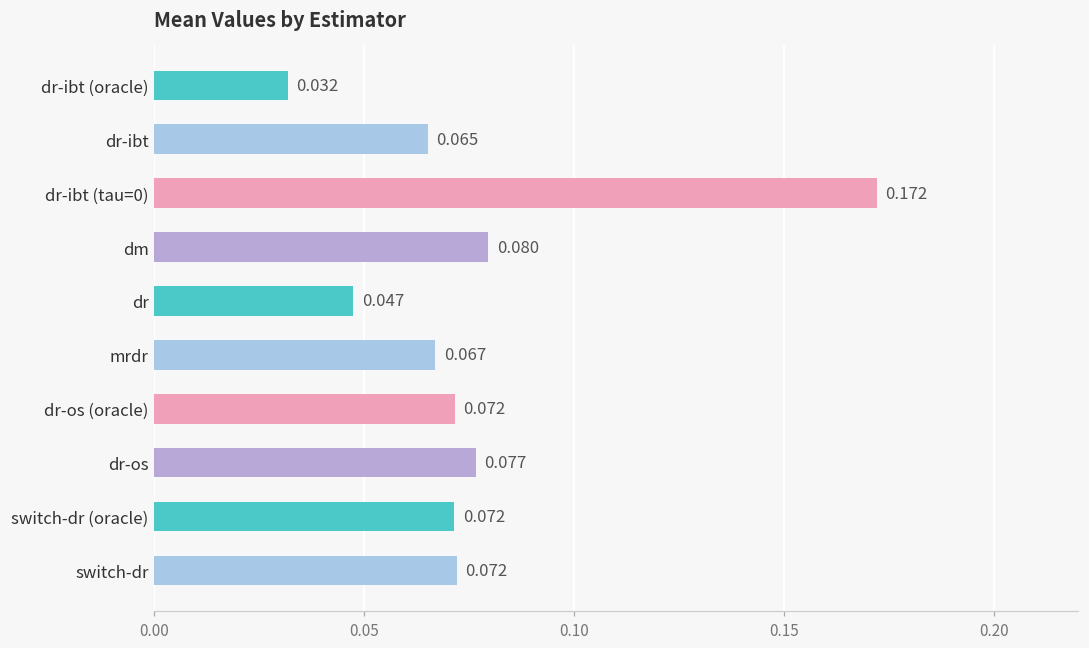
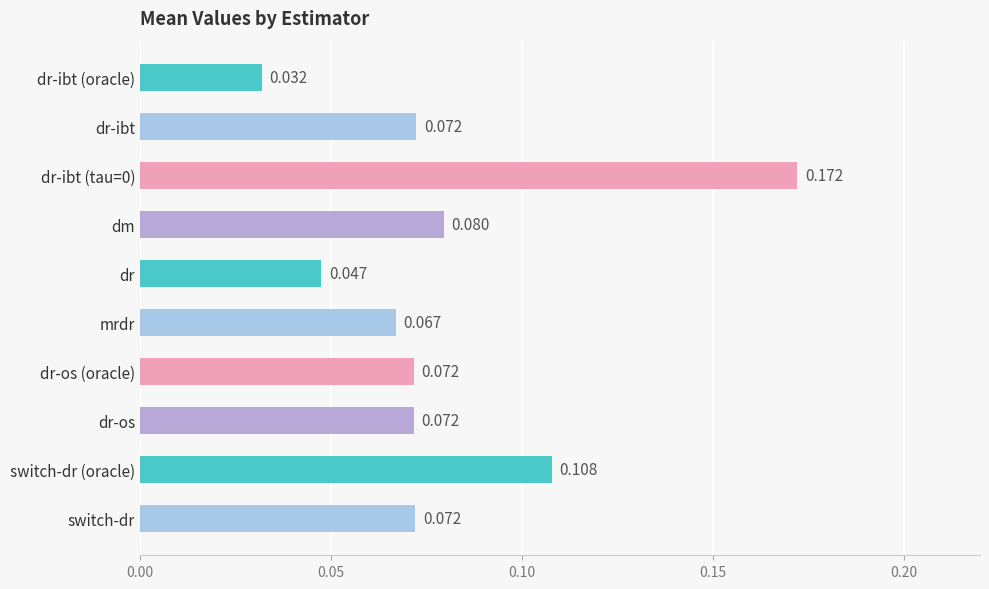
  {
    "dr-ibt (oracle)": 0.032,
-   "dr-ibt": 0.065,
+   "dr-ibt": 0.072,
    "dr-ibt (tau=0)": 0.172,
    "dm": 0.080,
    "dr": 0.047,
    "mrdr": 0.067,
    "dr-os (oracle)": 0.072,
-   "dr-os": 0.077,
-   "switch-dr (oracle)": 0.072,
+   "dr-os": 0.072,
+   "switch-dr (oracle)": 0.108,
    "switch-dr": 0.072
  }
